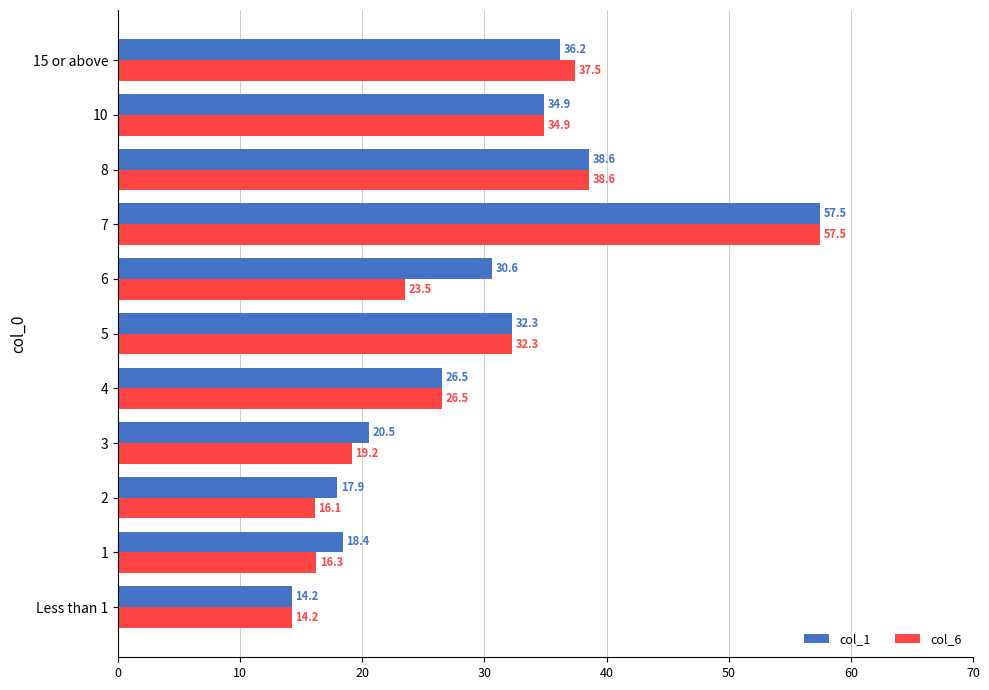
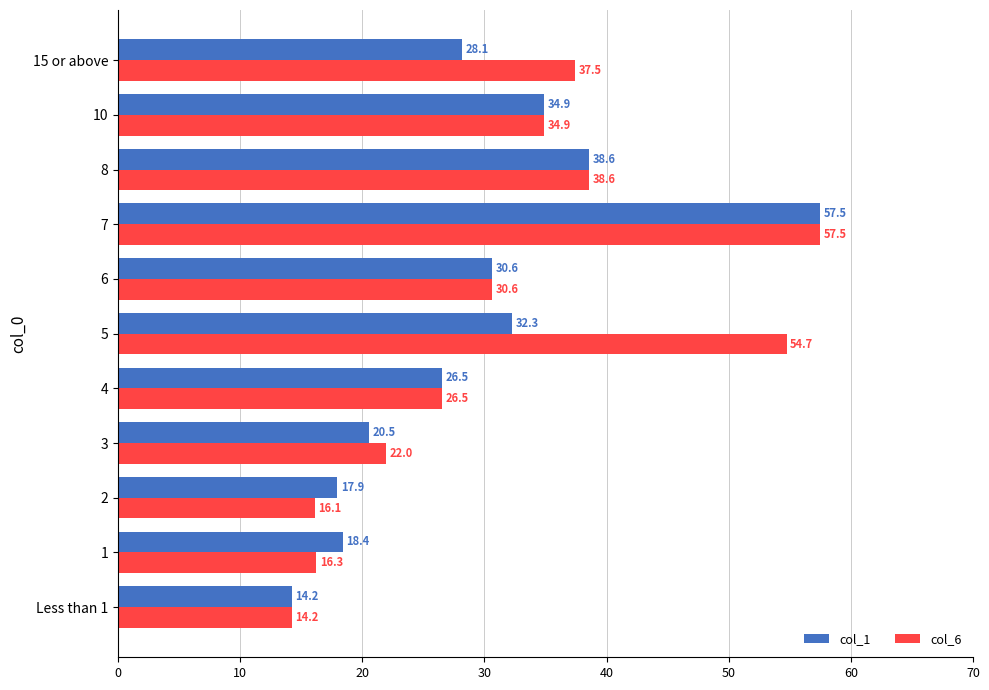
  {
    "col_1": {
-     "15 or above": 36.2,
+     "15 or above": 28.1,
      "10": 34.9,
      "8": 38.6,
      "7": 57.5,
      "6": 30.6,
      "5": 32.3,
      "4": 26.5,
      "3": 20.5,
      "2": 17.9,
      "1": 18.4,
      "Less than 1": 14.2
    },
    "col_6": {
      "15 or above": 37.5,
      "10": 34.9,
      "8": 38.6,
      "7": 57.5,
-     "6": 23.5,
-     "5": 32.3,
+     "6": 30.6,
+     "5": 54.7,
      "4": 26.5,
-     "3": 19.2,
+     "3": 22.0,
      "2": 16.1,
      "1": 16.3,
      "Less than 1": 14.2
    }
  }
